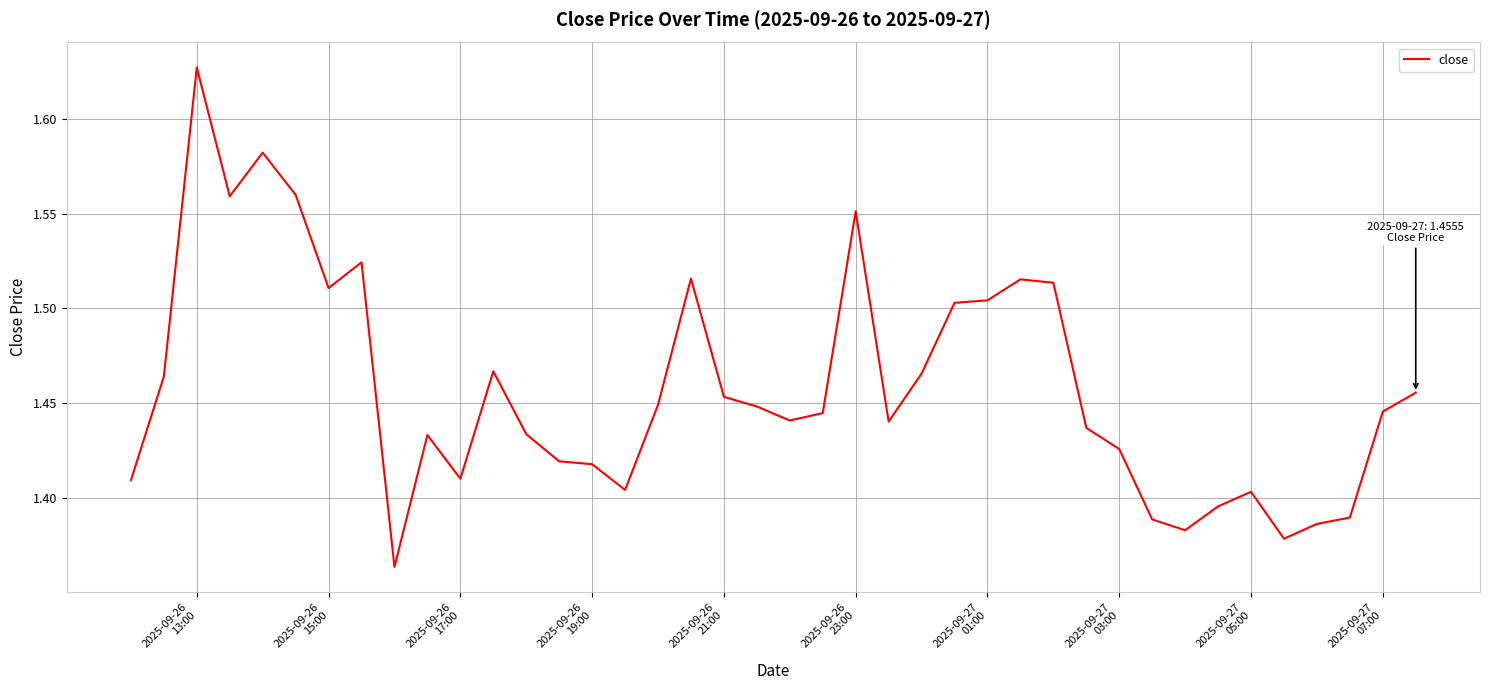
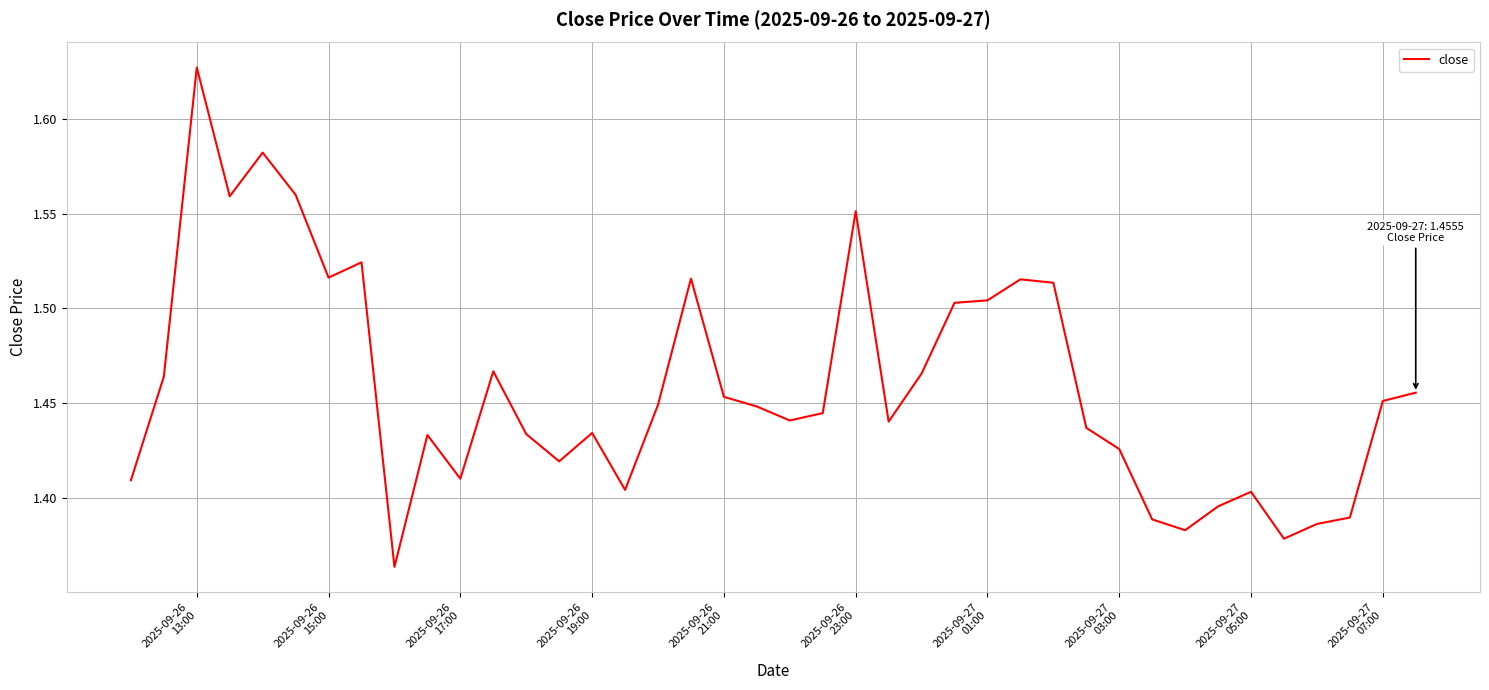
  {
    "2025-09-26 13:00": 1.627,
-   "2025-09-26 15:00": 1.511,
+   "2025-09-26 15:00": 1.516,
    "2025-09-26 17:00": 1.410,
-   "2025-09-26 19:00": 1.418,
+   "2025-09-26 19:00": 1.434,
    "2025-09-26 21:00": 1.453,
    "2025-09-26 23:00": 1.551,
    "2025-09-27 01:00": 1.504,
    "2025-09-27 03:00": 1.426,
    "2025-09-27 05:00": 1.403,
-   "2025-09-27 07:00": 1.446
+   "2025-09-27 07:00": 1.451
  }
